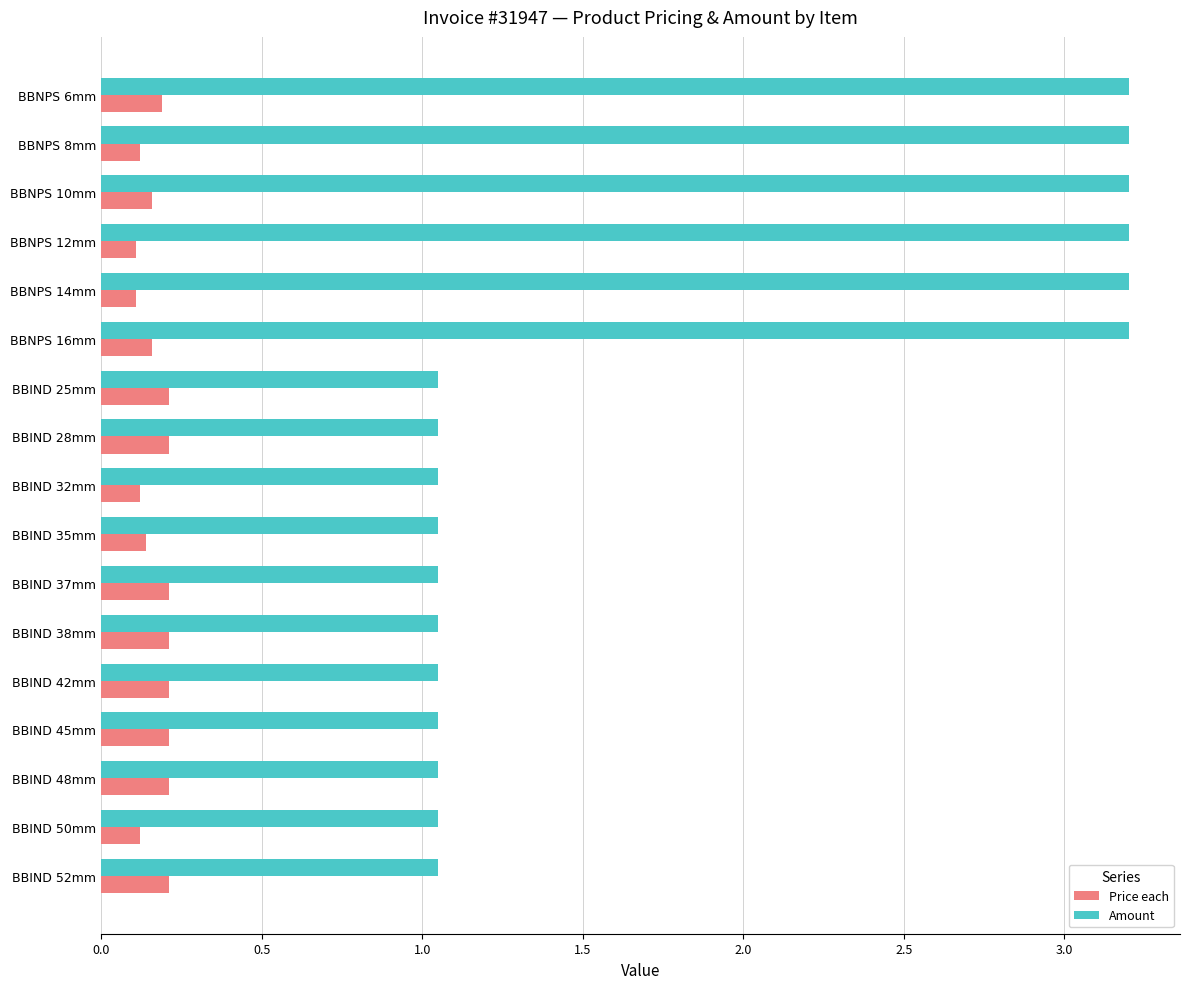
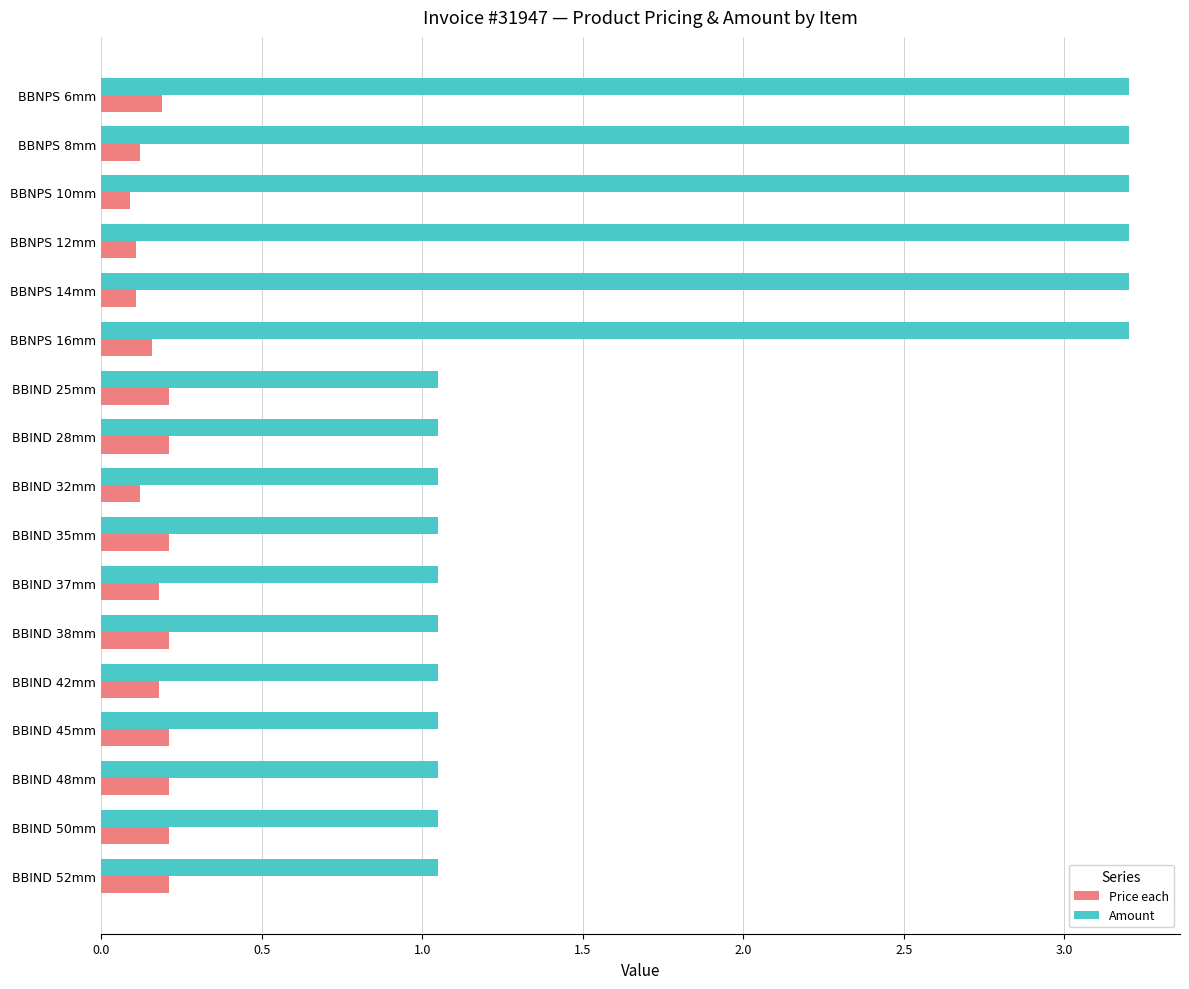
  {
    "Price each": {
      "BBNPS 6mm": 0.19,
      "BBNPS 8mm": 0.12,
-     "BBNPS 10mm": 0.16,
+     "BBNPS 10mm": 0.09,
      "BBNPS 12mm": 0.11,
      "BBNPS 14mm": 0.11,
      "BBNPS 16mm": 0.16,
      "BBIND 25mm": 0.21,
      "BBIND 28mm": 0.21,
      "BBIND 32mm": 0.12,
-     "BBIND 35mm": 0.14,
-     "BBIND 37mm": 0.21,
+     "BBIND 35mm": 0.21,
+     "BBIND 37mm": 0.18,
      "BBIND 38mm": 0.21,
-     "BBIND 42mm": 0.21,
+     "BBIND 42mm": 0.18,
      "BBIND 45mm": 0.21,
      "BBIND 48mm": 0.21,
-     "BBIND 50mm": 0.12,
+     "BBIND 50mm": 0.21,
      "BBIND 52mm": 0.21
    },
    "Amount": {
      "BBNPS 6mm": 3.20,
      "BBNPS 8mm": 3.20,
      "BBNPS 10mm": 3.20,
      "BBNPS 12mm": 3.20,
      "BBNPS 14mm": 3.20,
      "BBNPS 16mm": 3.20,
      "BBIND 25mm": 1.05,
      "BBIND 28mm": 1.05,
      "BBIND 32mm": 1.05,
      "BBIND 35mm": 1.05,
      "BBIND 37mm": 1.05,
      "BBIND 38mm": 1.05,
      "BBIND 42mm": 1.05,
      "BBIND 45mm": 1.05,
      "BBIND 48mm": 1.05,
      "BBIND 50mm": 1.05,
      "BBIND 52mm": 1.05
    }
  }
